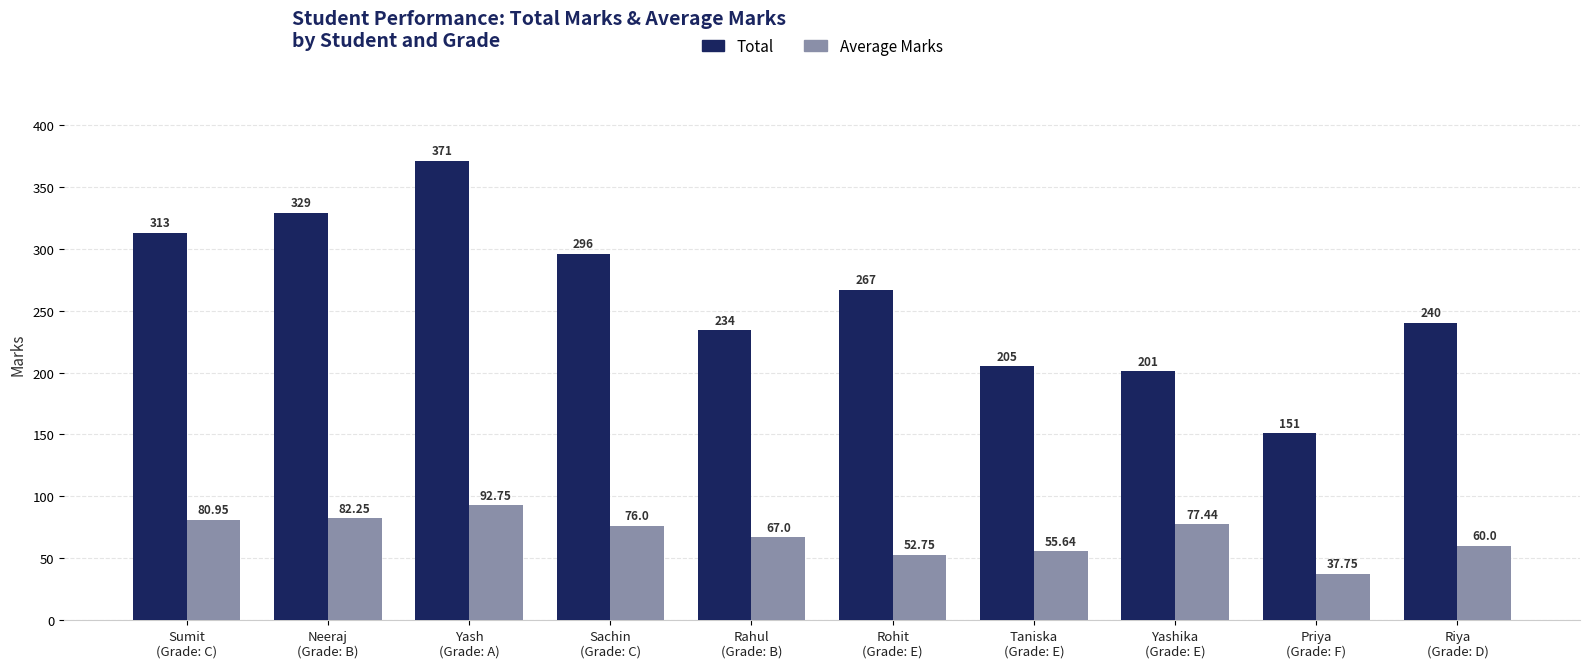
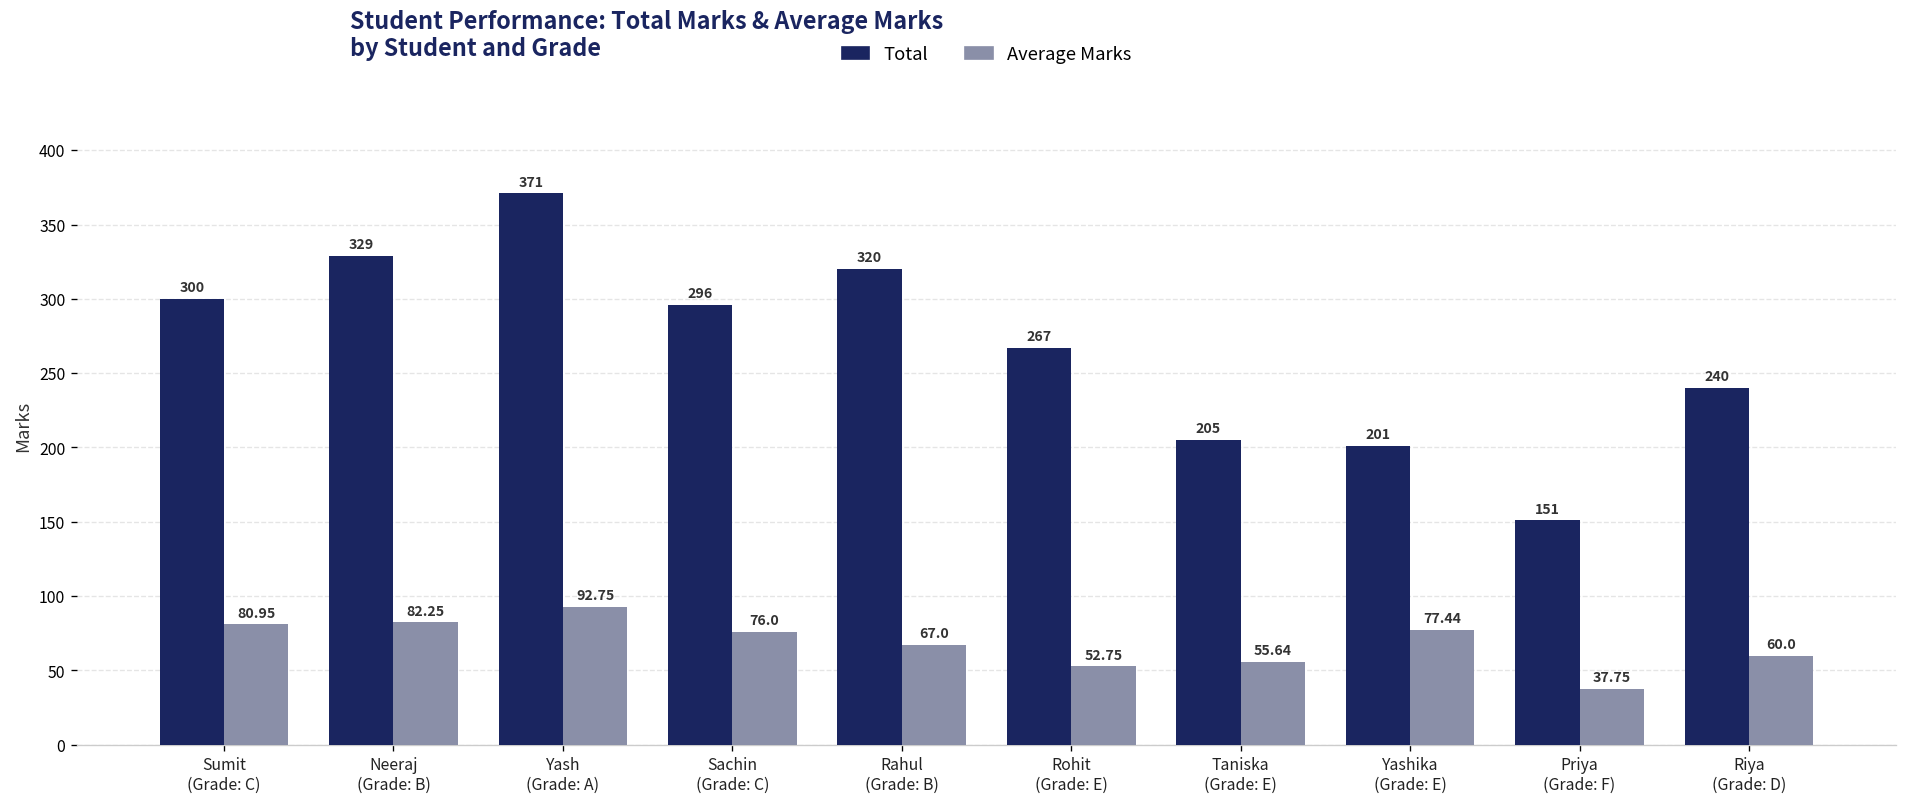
  {
    "Total": {
-     "Sumit (Grade: C)": 313,
+     "Sumit (Grade: C)": 300,
      "Neeraj (Grade: B)": 329,
      "Yash (Grade: A)": 371,
      "Sachin (Grade: C)": 296,
-     "Rahul (Grade: B)": 234,
+     "Rahul (Grade: B)": 320,
      "Rohit (Grade: E)": 267,
      "Taniska (Grade: E)": 205,
      "Yashika (Grade: E)": 201,
      "Priya (Grade: F)": 151,
      "Riya (Grade: D)": 240
    },
    "Average Marks": {
      "Sumit (Grade: C)": 80.95,
      "Neeraj (Grade: B)": 82.25,
      "Yash (Grade: A)": 92.75,
      "Sachin (Grade: C)": 76.0,
      "Rahul (Grade: B)": 67.0,
      "Rohit (Grade: E)": 52.75,
      "Taniska (Grade: E)": 55.64,
      "Yashika (Grade: E)": 77.44,
      "Priya (Grade: F)": 37.75,
      "Riya (Grade: D)": 60.0
    }
  }
